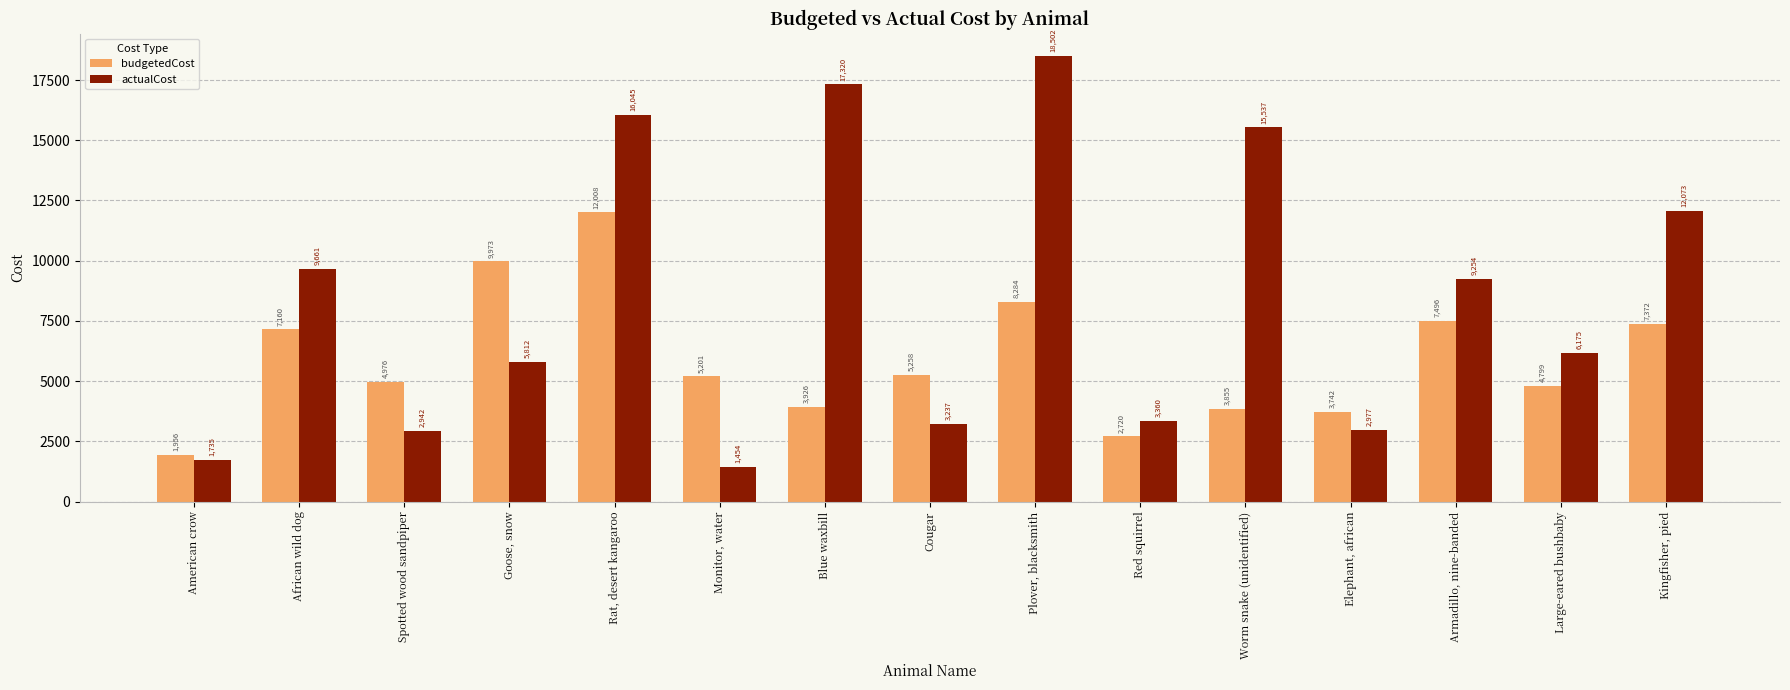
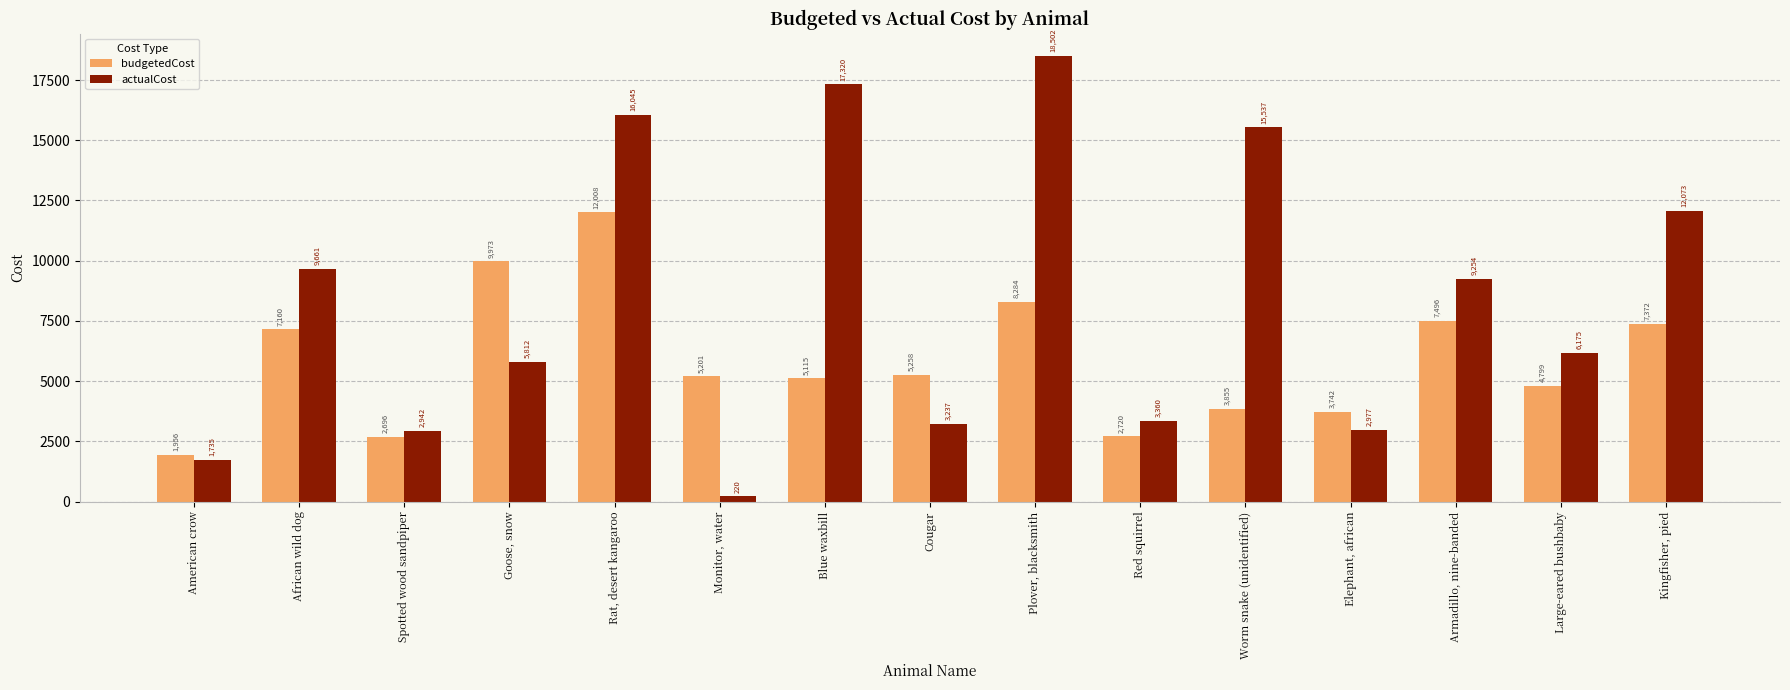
  {
    "budgetedCost": {
      "American crow": "1,956",
      "African wild dog": "7,160",
-     "Spotted wood sandpiper": "4,976",
+     "Spotted wood sandpiper": "2,696",
      "Goose, snow": "9,973",
      "Rat, desert kangaroo": "12,008",
      "Monitor, water": "5,201",
-     "Blue waxbill": "3,926",
+     "Blue waxbill": "5,115",
      "Cougar": "5,258",
      "Plover, blacksmith": "8,284",
      "Red squirrel": "2,720",
      "Worm snake (unidentified)": "3,855",
      "Elephant, african": "3,742",
      "Armadillo, nine-banded": "7,496",
      "Large-eared bushbaby": "4,799",
      "Kingfisher, pied": "7,372"
    },
    "actualCost": {
      "American crow": "1,735",
      "African wild dog": "9,661",
      "Spotted wood sandpiper": "2,942",
      "Goose, snow": "5,812",
      "Rat, desert kangaroo": "16,045",
-     "Monitor, water": "1,454",
+     "Monitor, water": "220",
      "Blue waxbill": "17,320",
      "Cougar": "3,237",
      "Plover, blacksmith": "18,502",
      "Red squirrel": "3,360",
      "Worm snake (unidentified)": "15,537",
      "Elephant, african": "2,977",
      "Armadillo, nine-banded": "9,254",
      "Large-eared bushbaby": "6,175",
      "Kingfisher, pied": "12,073"
    }
  }
